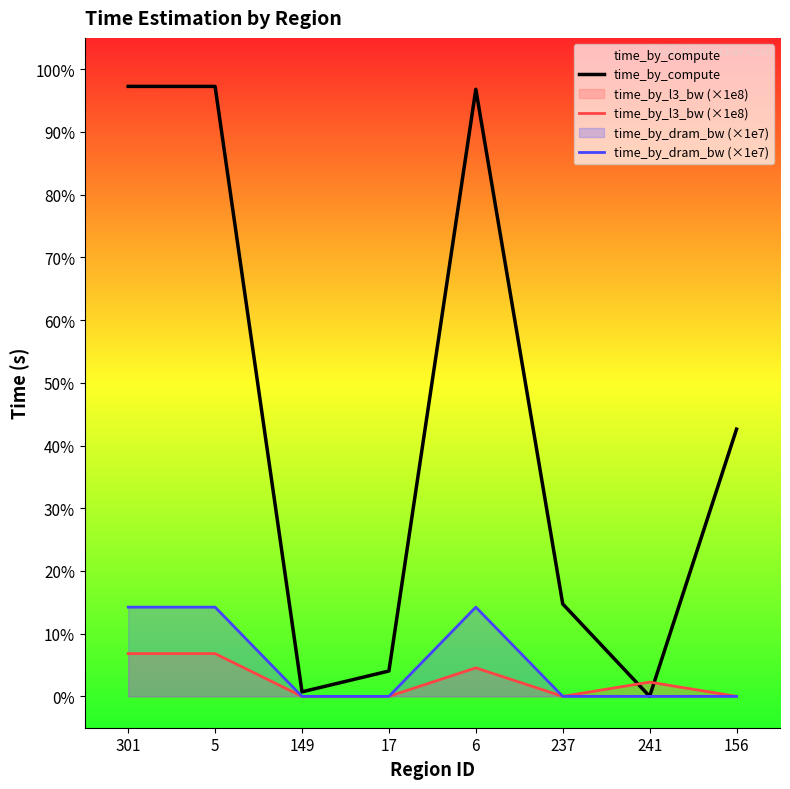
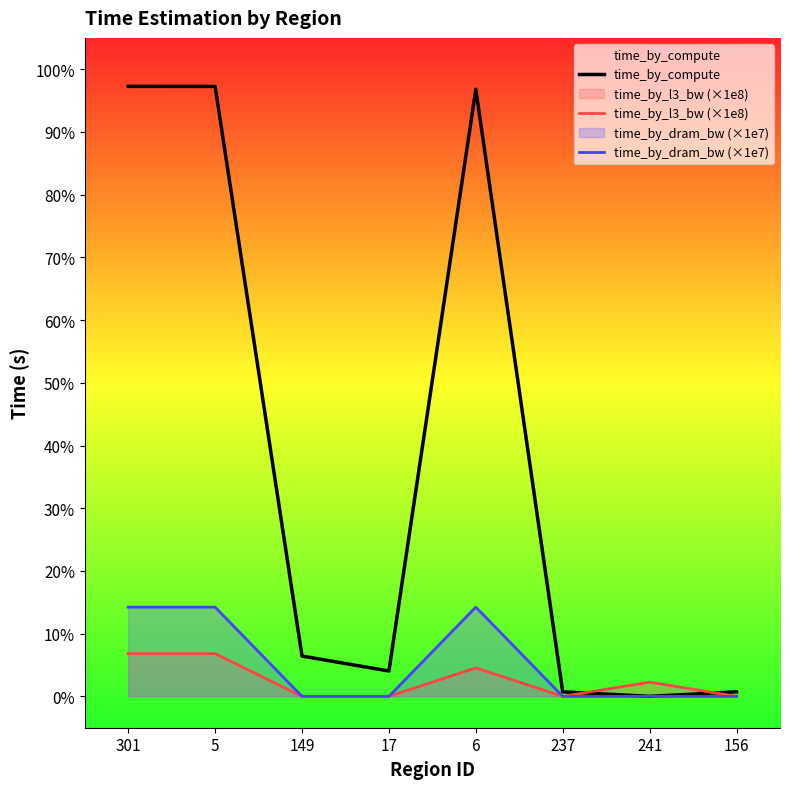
  {
    "time_by_compute": {
      "301": "97%",
      "5": "97%",
-     "149": "1%",
+     "149": "6%",
      "17": "4%",
      "6": "97%",
-     "237": "15%",
-     "156": "43%"
+     "237": "1%",
+     "156": "1%"
    }
  }
